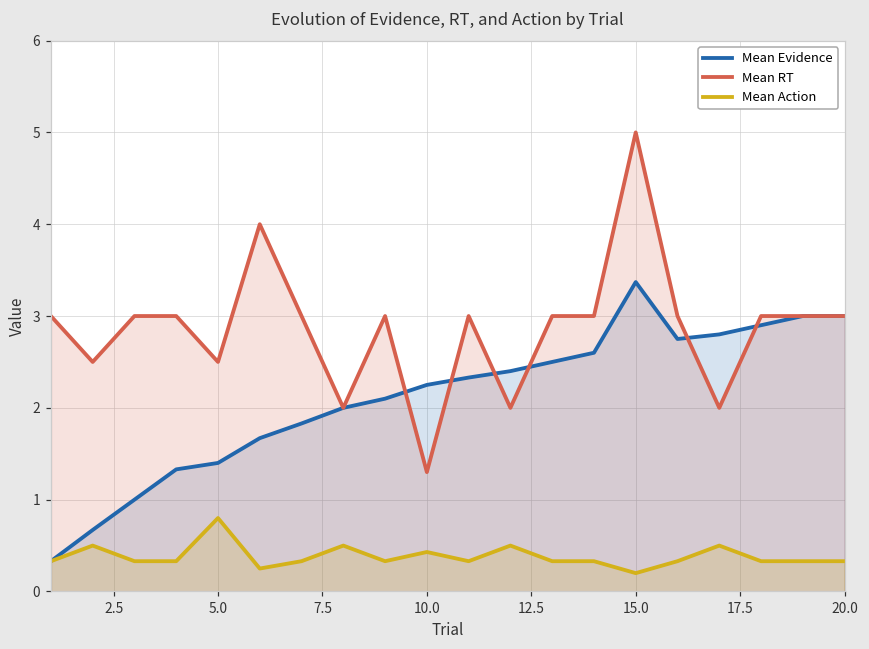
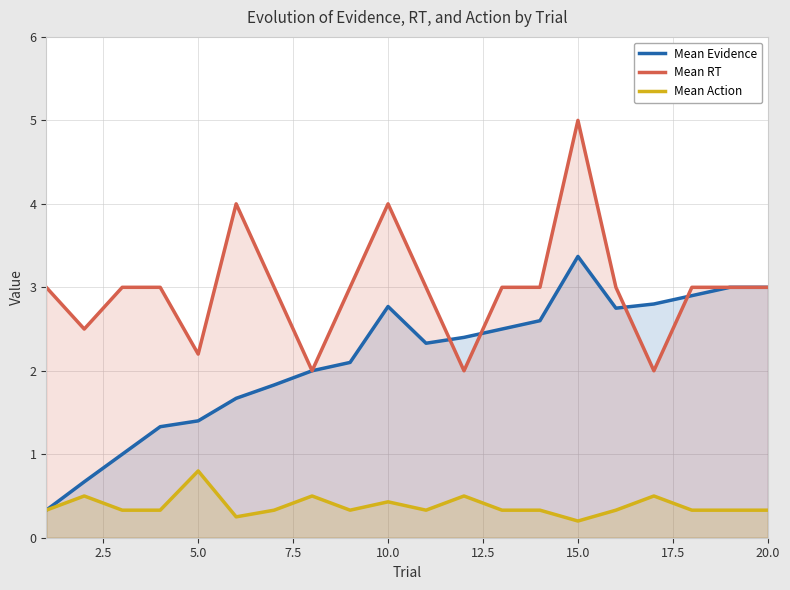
  {
    "Mean Evidence": {
      "5.0": 1.4,
-     "10.0": 2.3,
+     "10.0": 2.8,
      "15.0": 3.4
    },
    "Mean RT": {
-     "5.0": 2.5,
-     "10.0": 1.3,
+     "5.0": 2.2,
+     "10.0": 4.0,
      "15.0": 5.0
    },
    "Mean Action": {
      "5.0": 0.8,
      "10.0": 0.4,
      "15.0": 0.2,
      "20.0": 0.3
    }
  }
